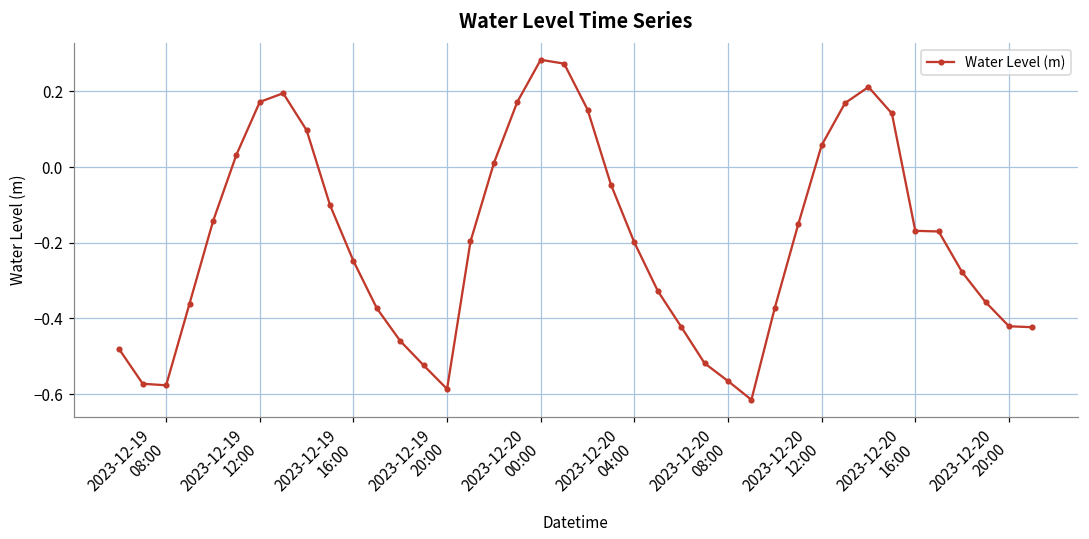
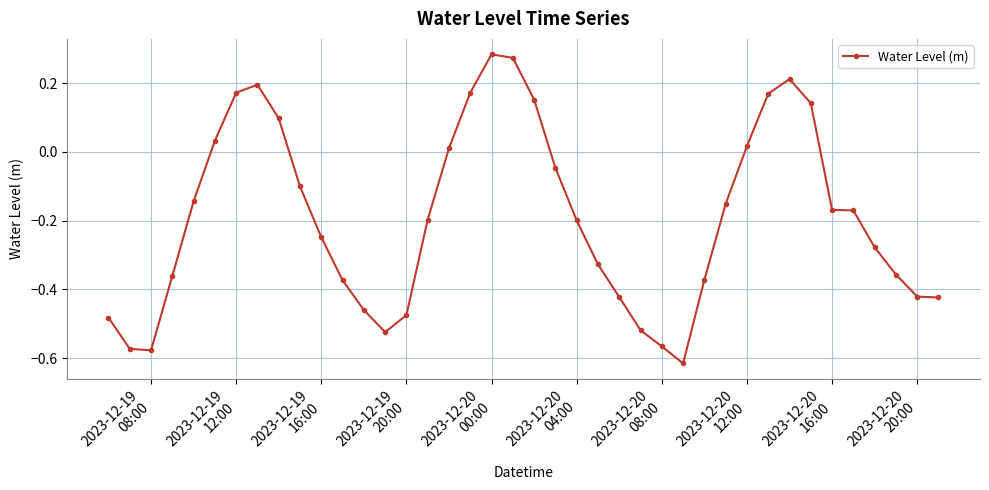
  {
    "2023-12-19 08:00": -0.58,
    "2023-12-19 12:00": 0.17,
    "2023-12-19 16:00": -0.25,
-   "2023-12-19 20:00": -0.59,
+   "2023-12-19 20:00": -0.47,
    "2023-12-20 00:00": 0.28,
    "2023-12-20 04:00": -0.20,
    "2023-12-20 08:00": -0.57,
-   "2023-12-20 12:00": 0.06,
+   "2023-12-20 12:00": 0.02,
    "2023-12-20 16:00": -0.17,
    "2023-12-20 20:00": -0.42
  }
